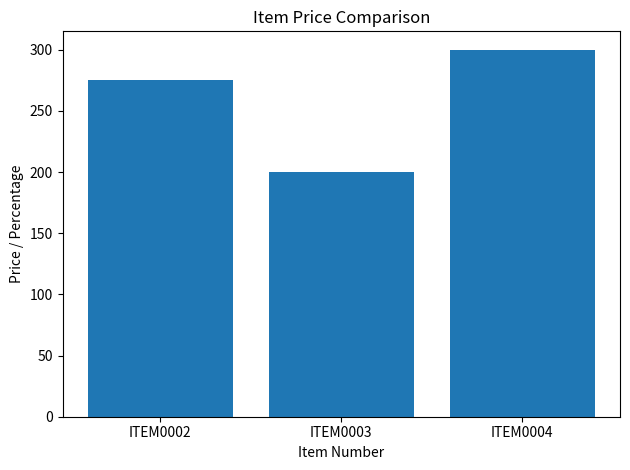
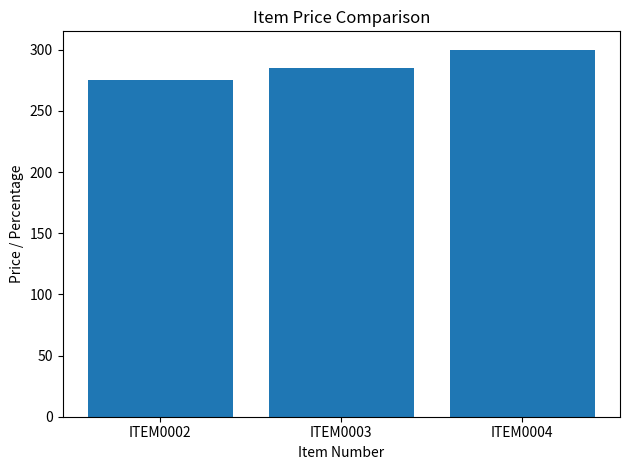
  {
    "ITEM0002": 275,
-   "ITEM0003": 200,
+   "ITEM0003": 285,
    "ITEM0004": 300
  }
